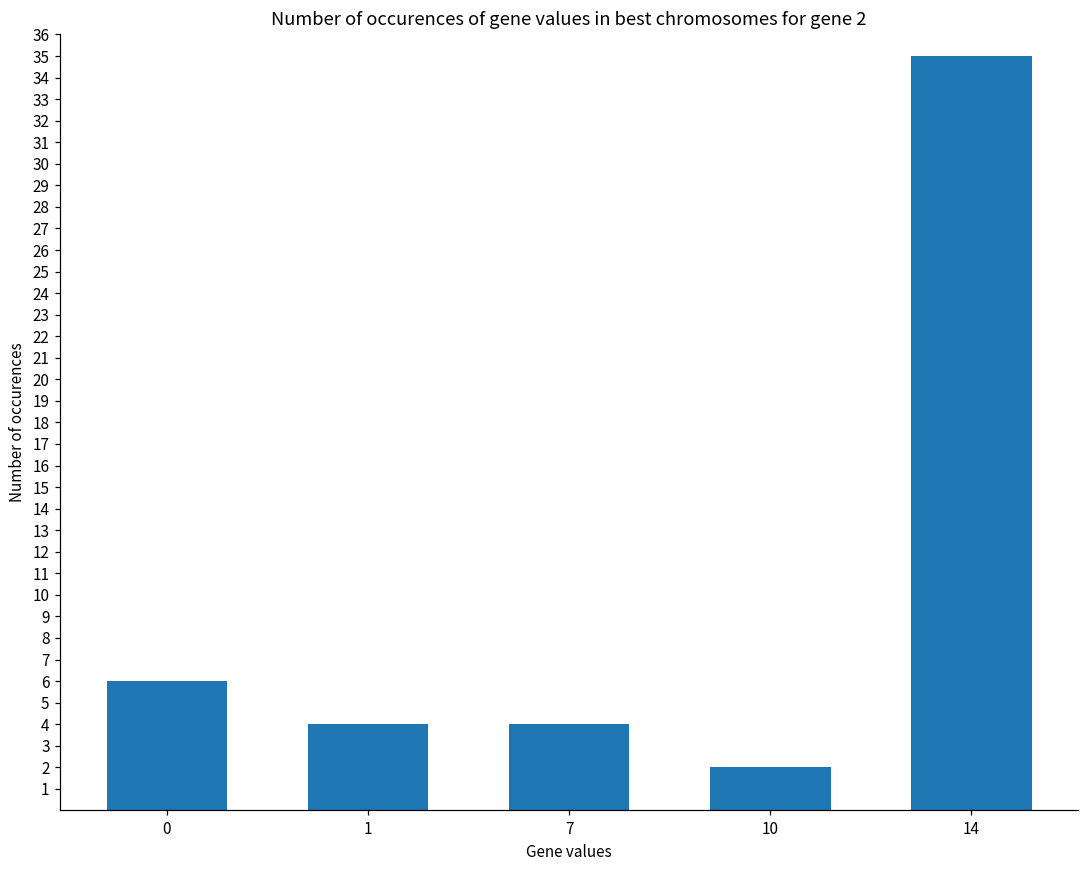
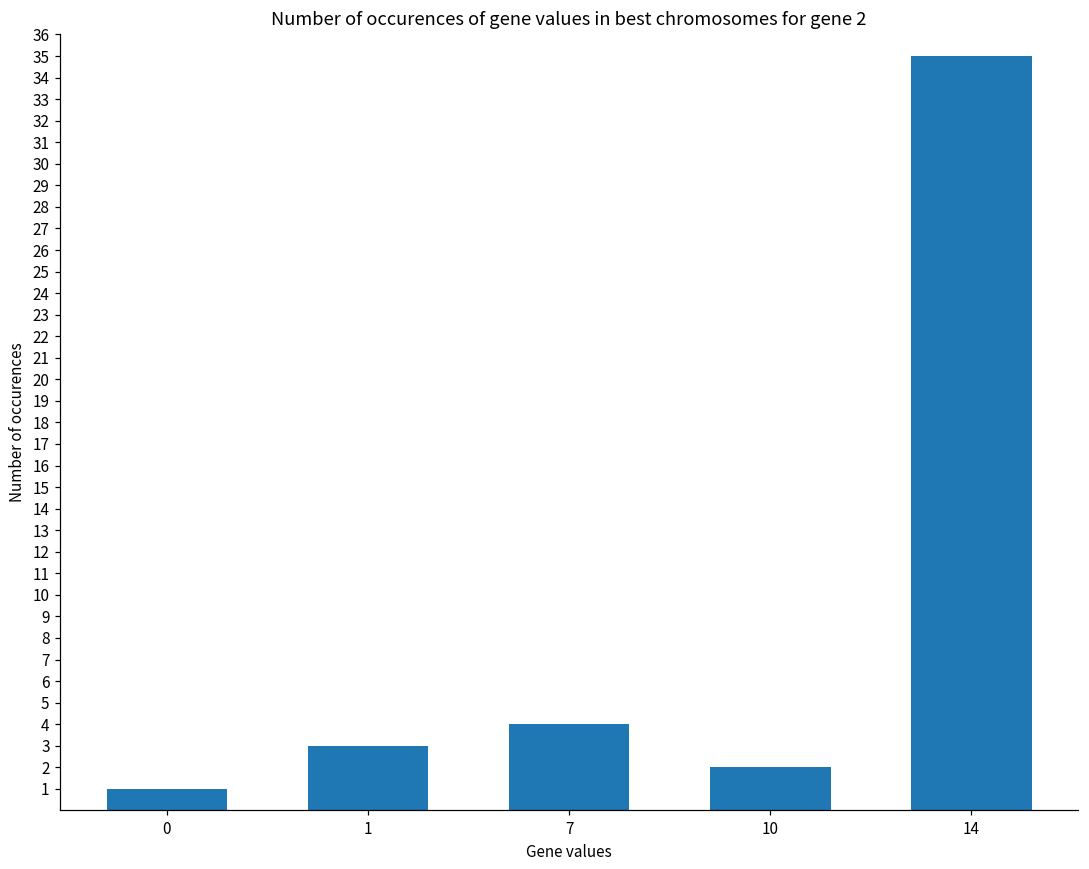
  {
-   "0": 6,
-   "1": 4,
+   "0": 1,
+   "1": 3,
    "7": 4,
    "10": 2,
    "14": 35
  }
